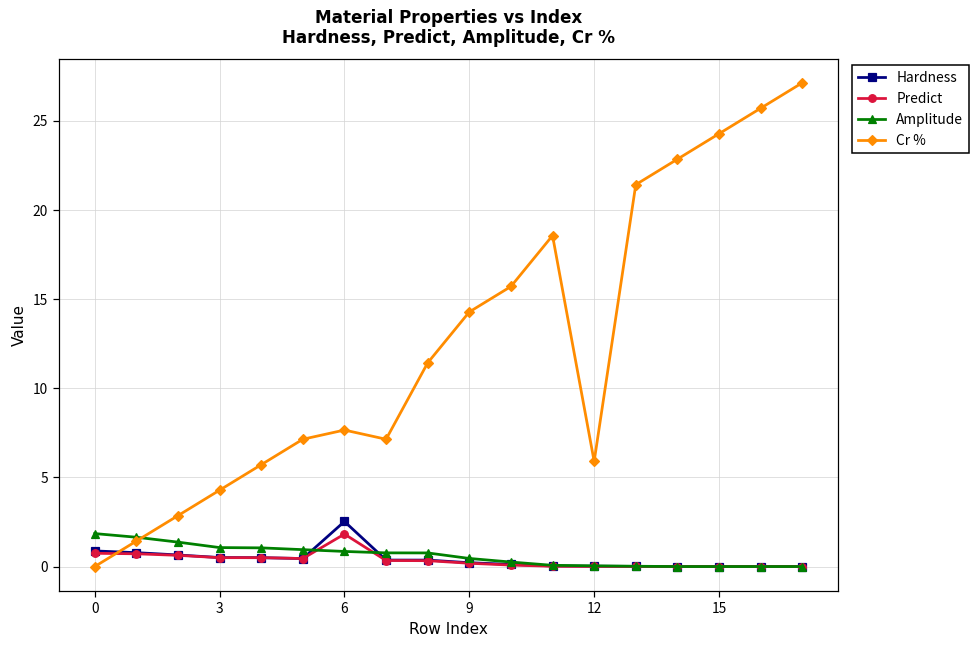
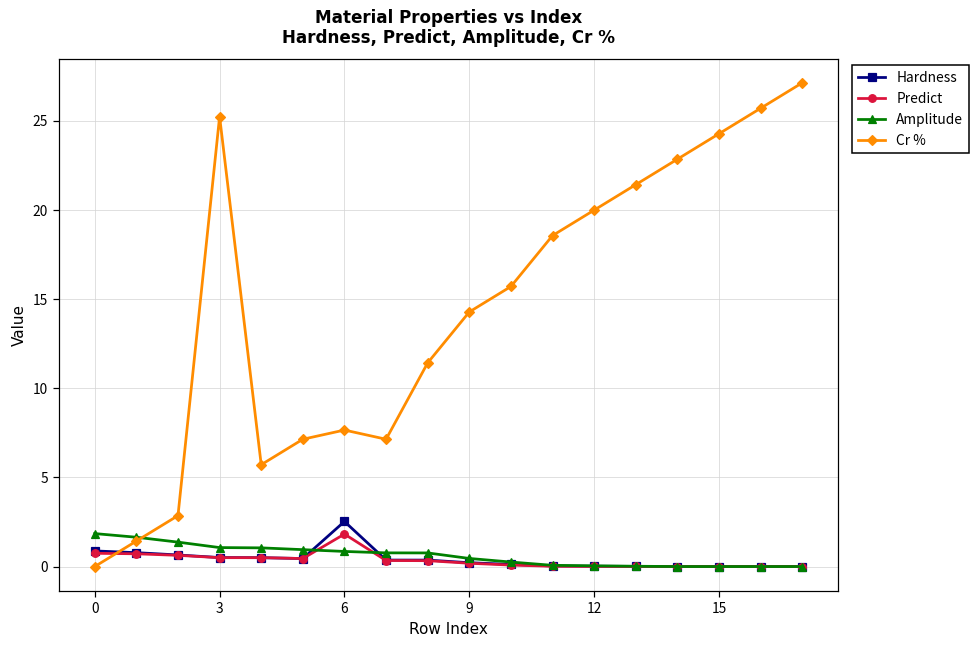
  {
    "Hardness": {
      "6": 2.5
    },
    "Predict": {
      "6": 1.8
    },
    "Amplitude": {
      "0": 1.8,
      "3": 1.1,
      "6": 0.8,
      "9": 0.5
    },
    "Cr %": {
      "0": 0.0,
-     "3": 4.3,
+     "3": 25.2,
      "6": 7.7,
      "9": 14.3,
-     "12": 5.9,
+     "12": 20.0,
      "15": 24.3
    }
  }
